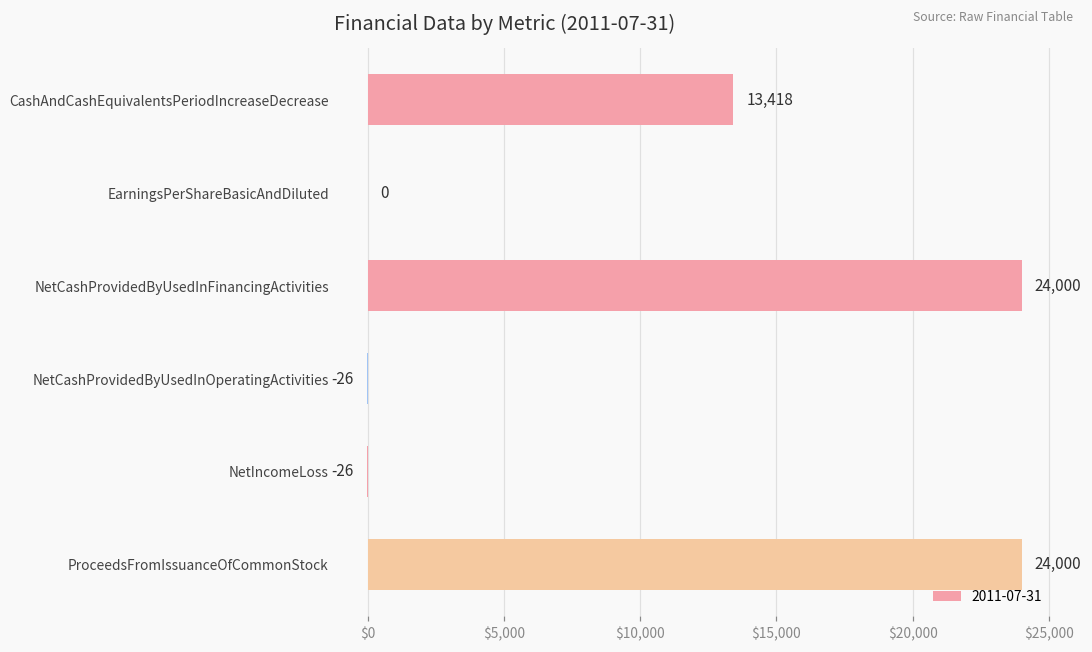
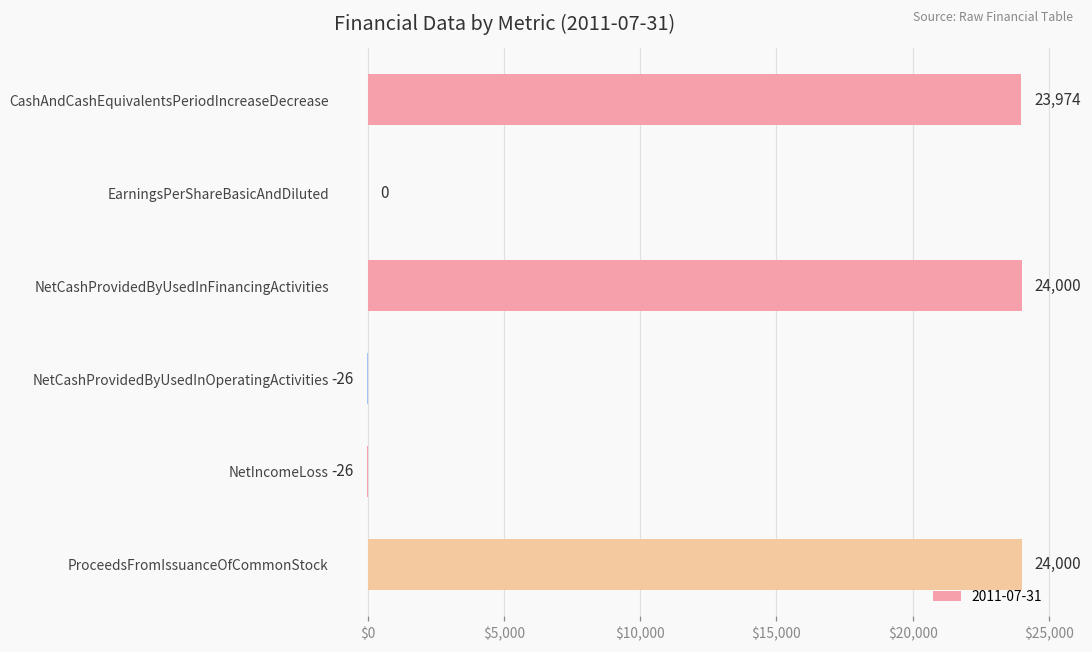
  {
-   "CashAndCashEquivalentsPeriodIncreaseDecrease": "13,418",
+   "CashAndCashEquivalentsPeriodIncreaseDecrease": "23,974",
    "EarningsPerShareBasicAndDiluted": "0",
    "NetCashProvidedByUsedInFinancingActivities": "24,000",
    "NetCashProvidedByUsedInOperatingActivities": "-26",
    "NetIncomeLoss": "-26",
    "ProceedsFromIssuanceOfCommonStock": "24,000"
  }
